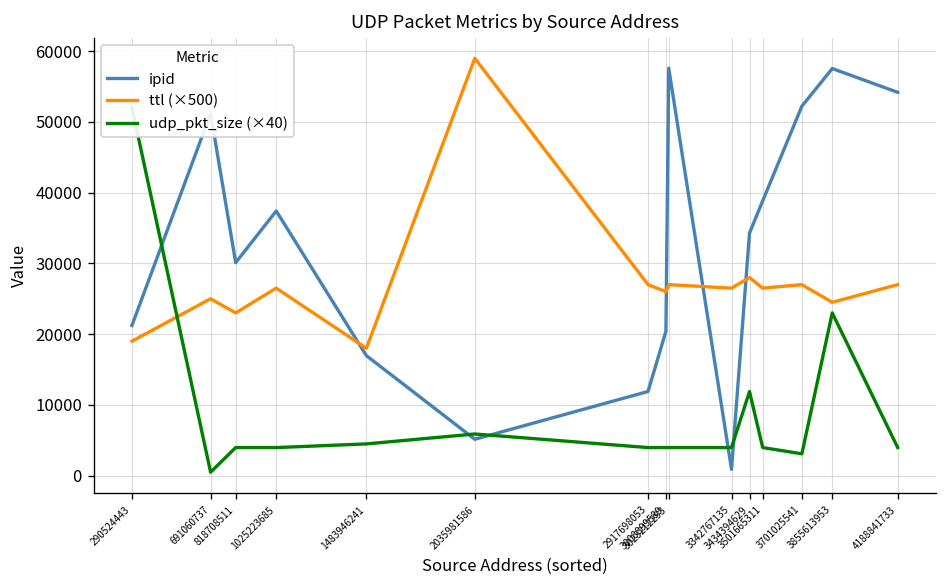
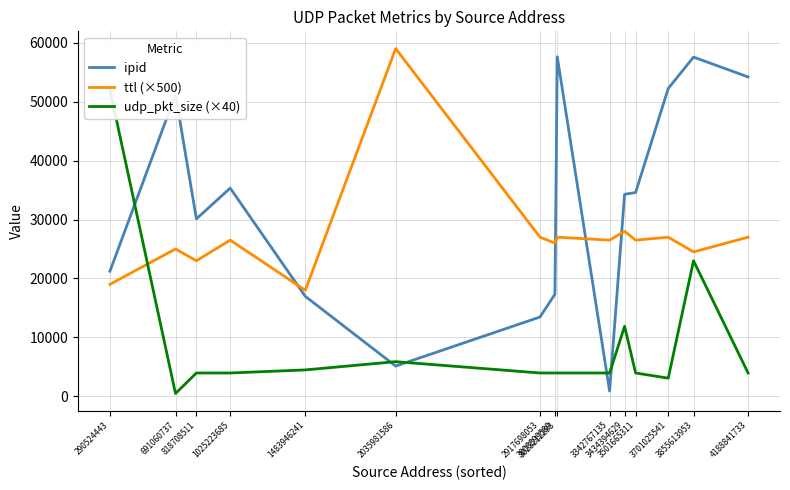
  {
    "ipid": {
      "290524443": 21000,
      "818708511": 30000,
-     "1025223685": 37000,
+     "1025223685": 35000,
      "1483946241": 17000,
      "2035981586": 5000,
-     "2917698053": 12000,
-     "3008899589": 20000,
+     "2917698053": 13000,
+     "3008899589": 17000,
      "3023212293": 58000,
      "3342767135": 1000,
      "3434394629": 34000,
-     "3501665311": 39000,
+     "3501665311": 35000,
      "3701025541": 52000,
      "3855613953": 58000,
      "4188841733": 54000
    },
    "ttl (×500)": {
      "290524443": 19000,
      "691060737": 25000,
      "818708511": 23000,
      "1025223685": 27000,
      "1483946241": 18000,
      "2035981586": 59000,
      "2917698053": 27000,
      "3008899589": 26000,
      "3023212293": 27000,
      "3342767135": 27000,
      "3434394629": 28000,
      "3501665311": 27000,
      "3701025541": 27000,
      "3855613953": 25000,
      "4188841733": 27000
    },
    "udp_pkt_size (×40)": {
      "691060737": 0,
      "818708511": 4000,
      "1025223685": 4000,
      "1483946241": 4000,
      "2035981586": 6000,
      "2917698053": 4000,
      "3008899589": 4000,
      "3023212293": 4000,
      "3342767135": 4000,
      "3434394629": 12000,
      "3501665311": 4000,
      "3701025541": 3000,
      "3855613953": 23000,
      "4188841733": 4000
    }
  }
